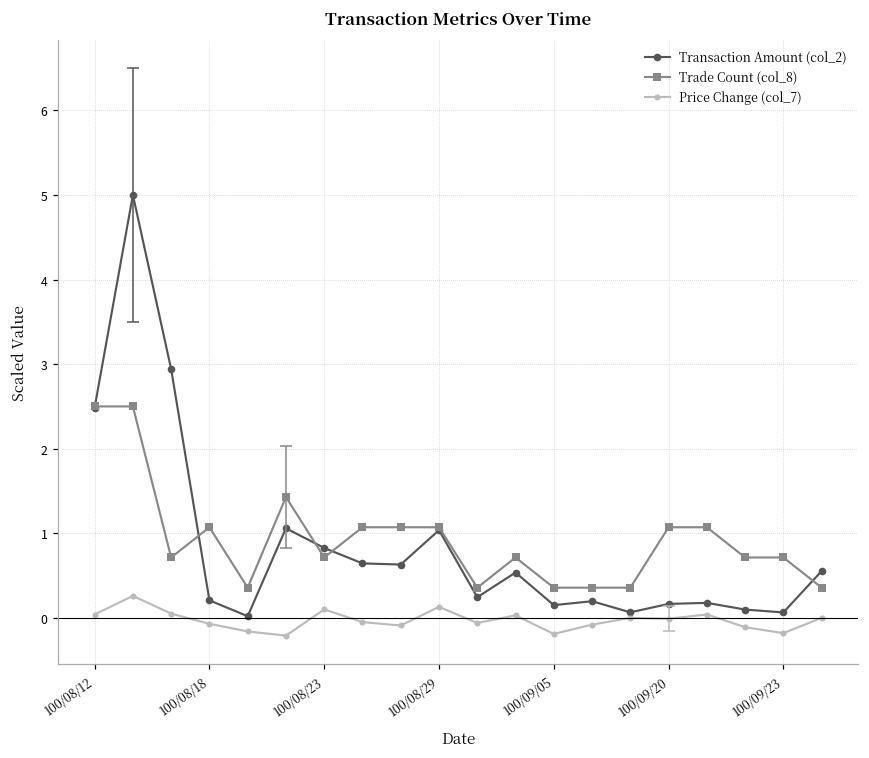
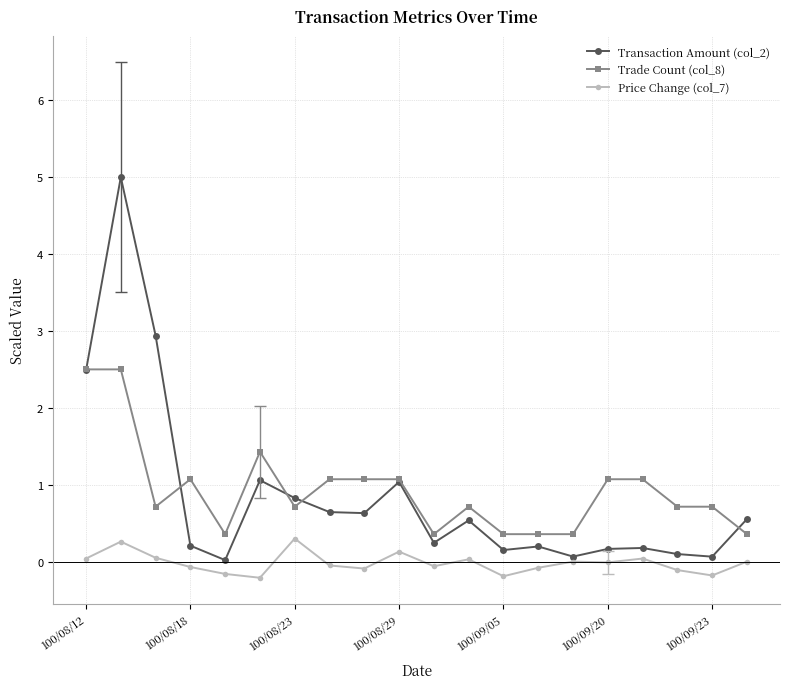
  {
    "Transaction Amount (col_2)": {
      "100/08/18": 0.2,
      "100/08/23": 0.8,
      "100/08/29": 1.0,
      "100/09/05": 0.2,
      "100/09/23": 0.1
    },
    "Trade Count (col_8)": {
      "100/08/18": 1.1,
      "100/08/23": 0.7,
      "100/08/29": 1.1,
      "100/09/05": 0.4,
      "100/09/20": 1.1,
      "100/09/23": 0.7
    },
    "Price Change (col_7)": {
      "100/08/12": 0.0,
      "100/08/18": -0.1,
-     "100/08/23": 0.1,
+     "100/08/23": 0.3,
      "100/08/29": 0.1,
      "100/09/05": -0.2,
      "100/09/20": 0.0,
      "100/09/23": -0.2
    }
  }
